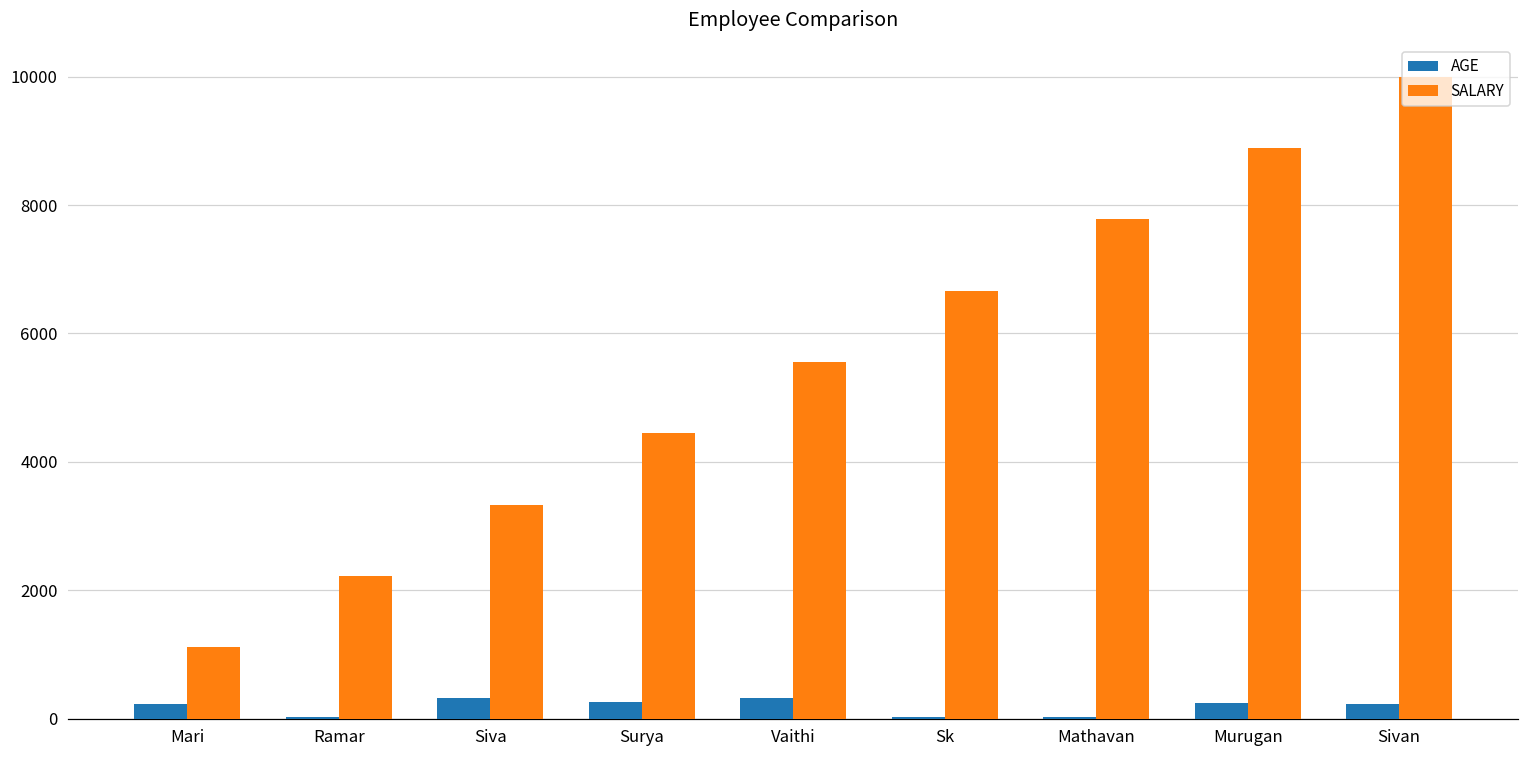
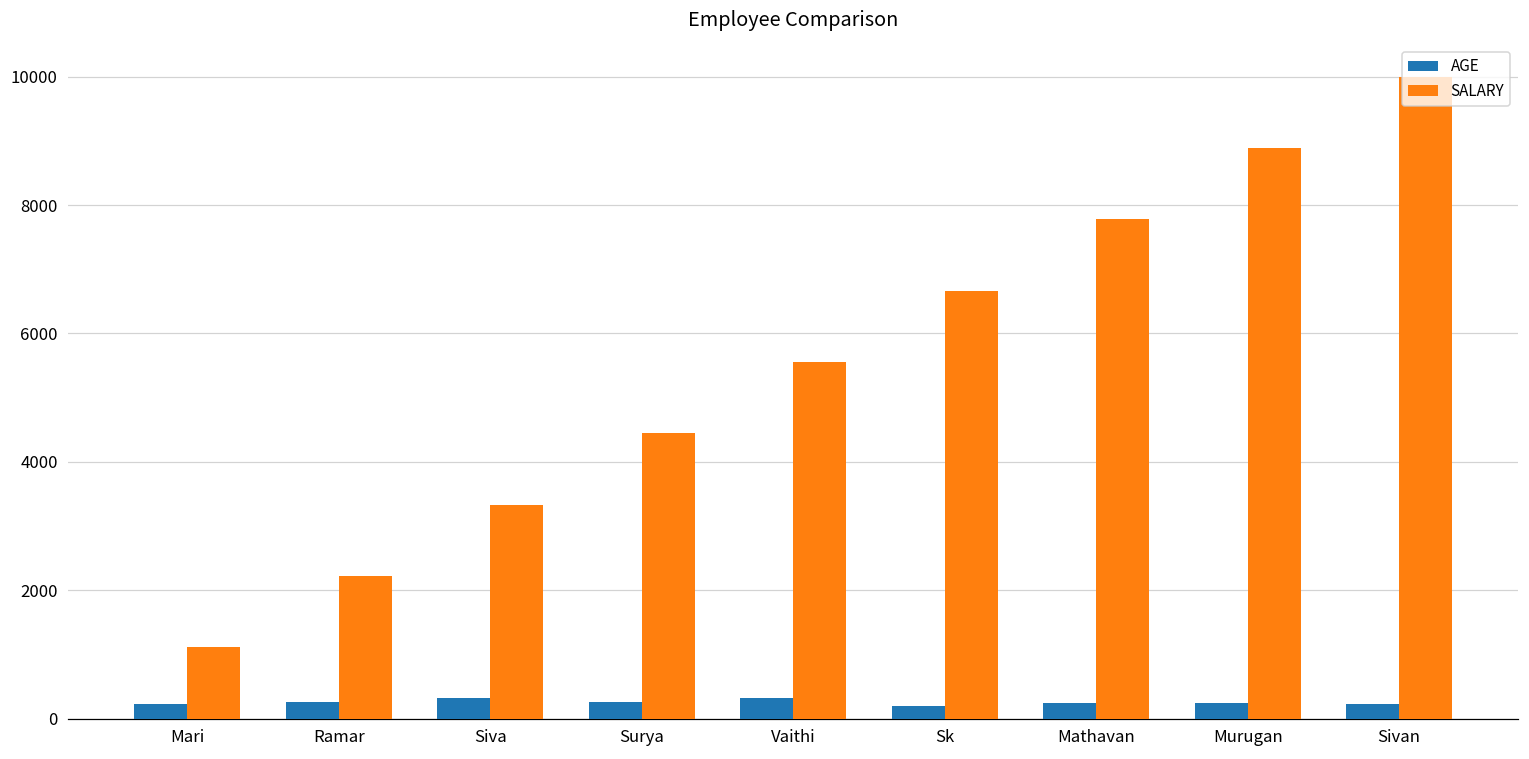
  {
    "AGE": {
      "Mari": 200,
-     "Ramar": 0,
+     "Ramar": 300,
      "Siva": 300,
      "Surya": 300,
      "Vaithi": 300,
-     "Sk": 0,
-     "Mathavan": 0,
+     "Sk": 200,
+     "Mathavan": 200,
      "Murugan": 200,
      "Sivan": 200
    },
    "SALARY": {
      "Mari": 1100,
      "Ramar": 2200,
      "Siva": 3300,
      "Surya": 4400,
      "Vaithi": 5600,
      "Sk": 6700,
      "Mathavan": 7800,
      "Murugan": 8900
    }
  }
